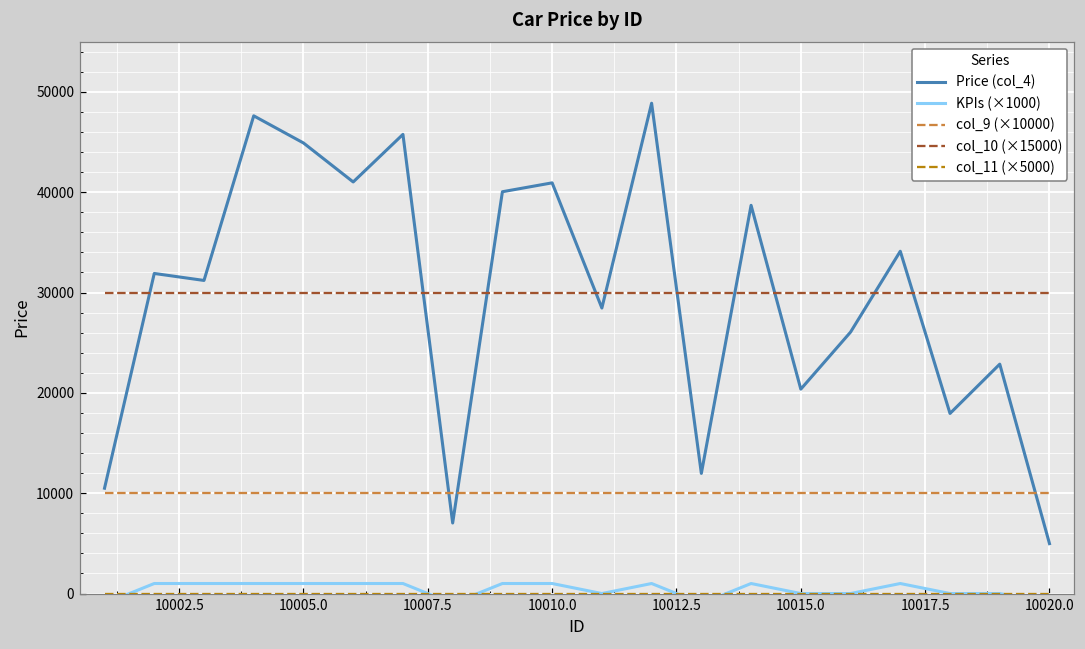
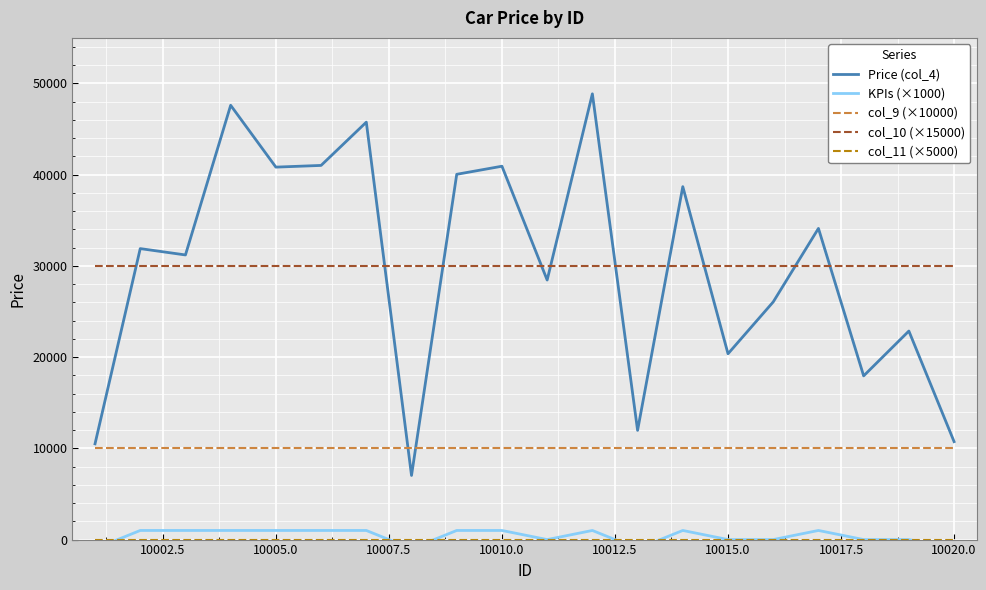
  {
    "Price (col_4)": {
-     "10005.0": 45000,
+     "10005.0": 41000,
      "10010.0": 41000,
      "10015.0": 20000,
-     "10020.0": 5000
+     "10020.0": 11000
    },
    "KPIs (×1000)": {
      "10005.0": 1000,
      "10010.0": 1000
    },
    "col_10 (×15000)": {
      "10005.0": 30000,
      "10010.0": 30000,
      "10015.0": 30000,
      "10020.0": 30000
    }
  }
